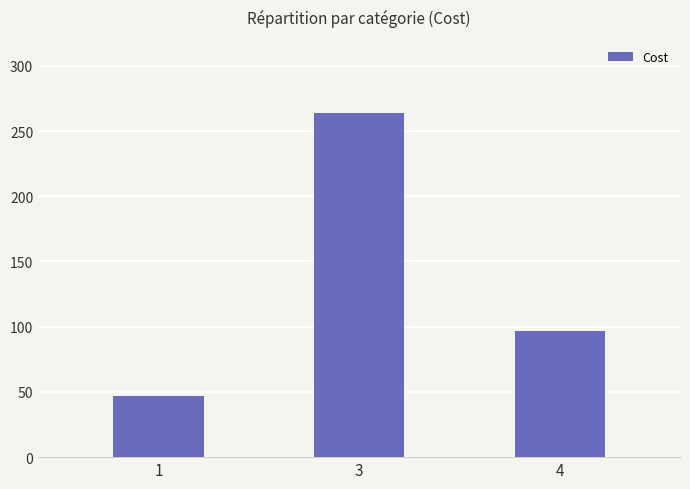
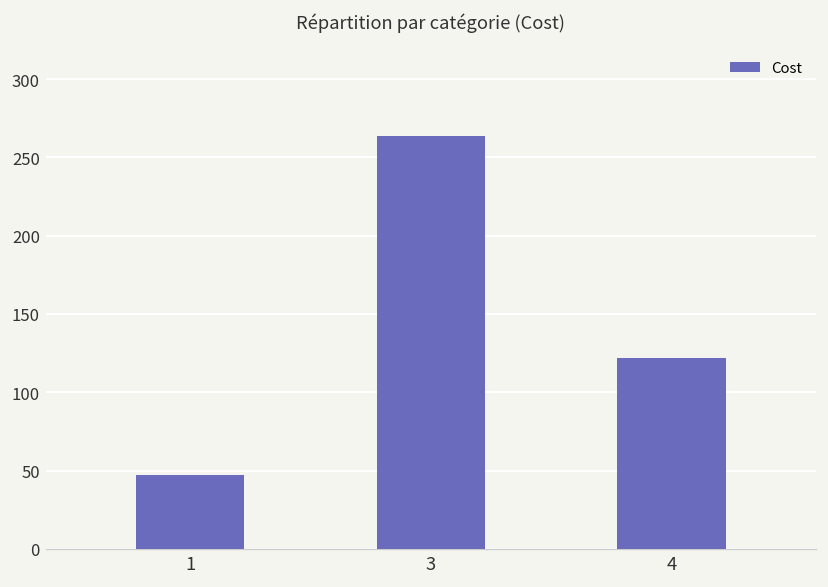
  {
    "1": 47,
    "3": 264,
-   "4": 97
+   "4": 122
  }
